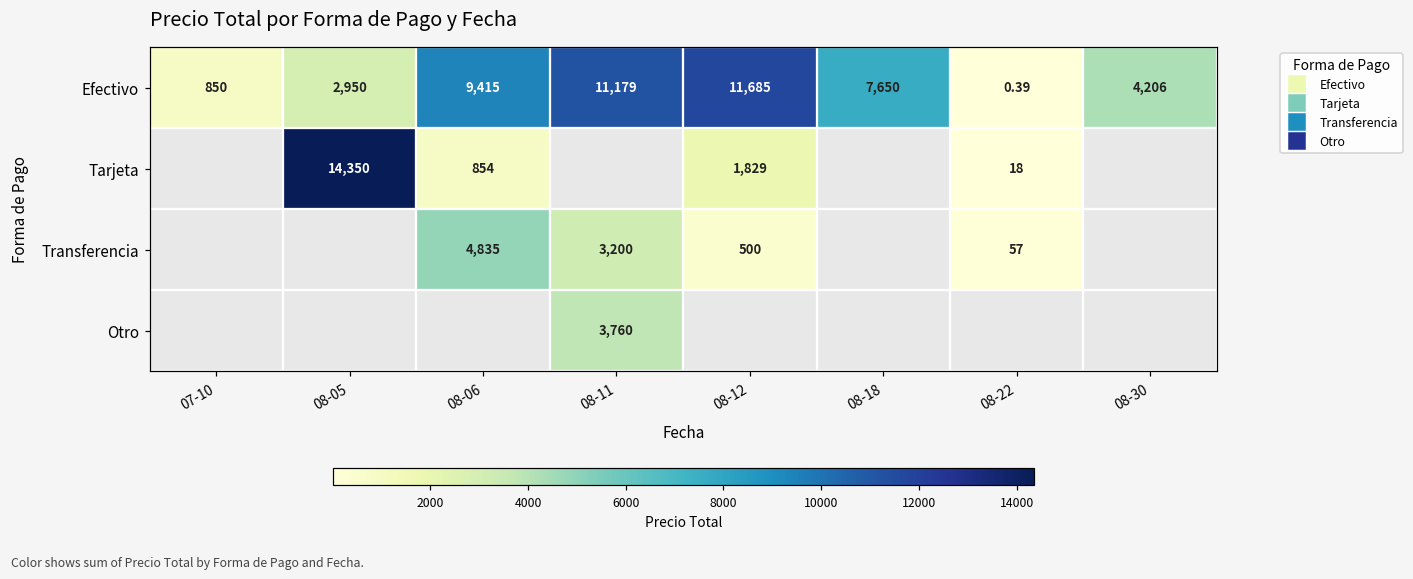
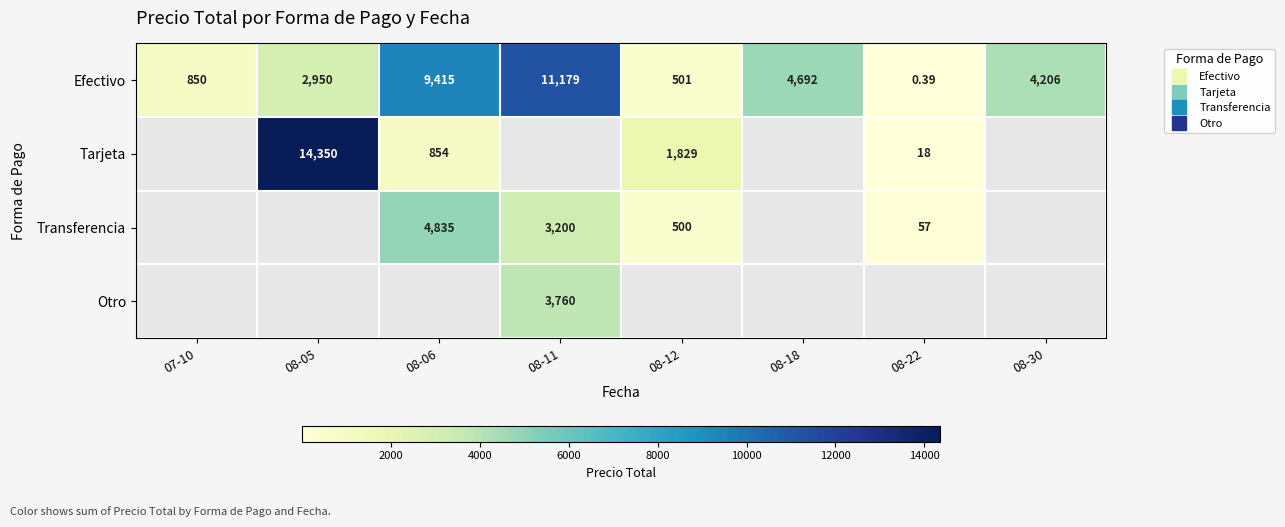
  {
    "Efectivo": {
      "07-10": "850",
      "08-05": "2,950",
      "08-06": "9,415",
      "08-11": "11,179",
-     "08-12": "11,685",
-     "08-18": "7,650",
+     "08-12": "501",
+     "08-18": "4,692",
      "08-22": "0.39",
      "08-30": "4,206"
    },
    "Tarjeta": {
      "08-05": "14,350",
      "08-06": "854",
      "08-12": "1,829",
      "08-22": "18"
    },
    "Transferencia": {
      "08-06": "4,835",
      "08-11": "3,200",
      "08-12": "500",
      "08-22": "57"
    },
    "Otro": {
      "08-11": "3,760"
    }
  }
